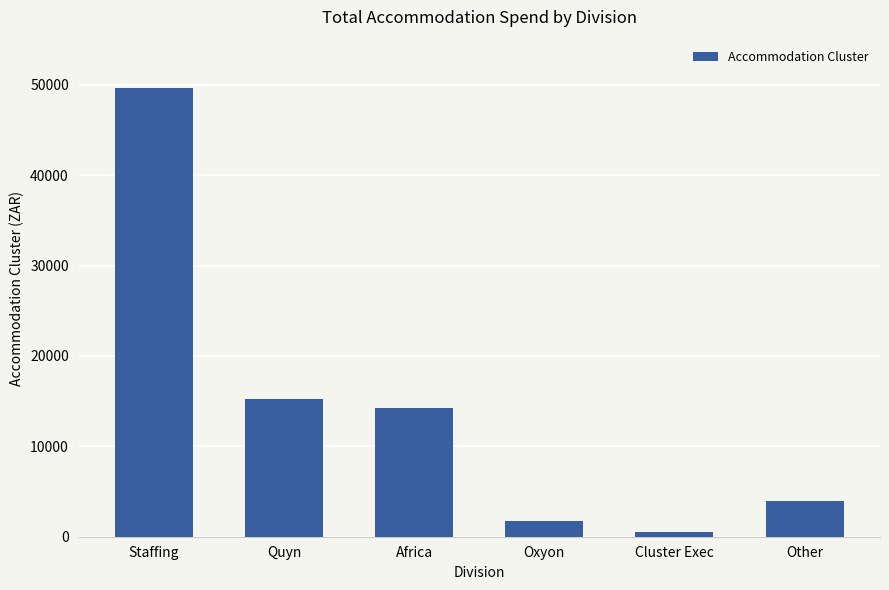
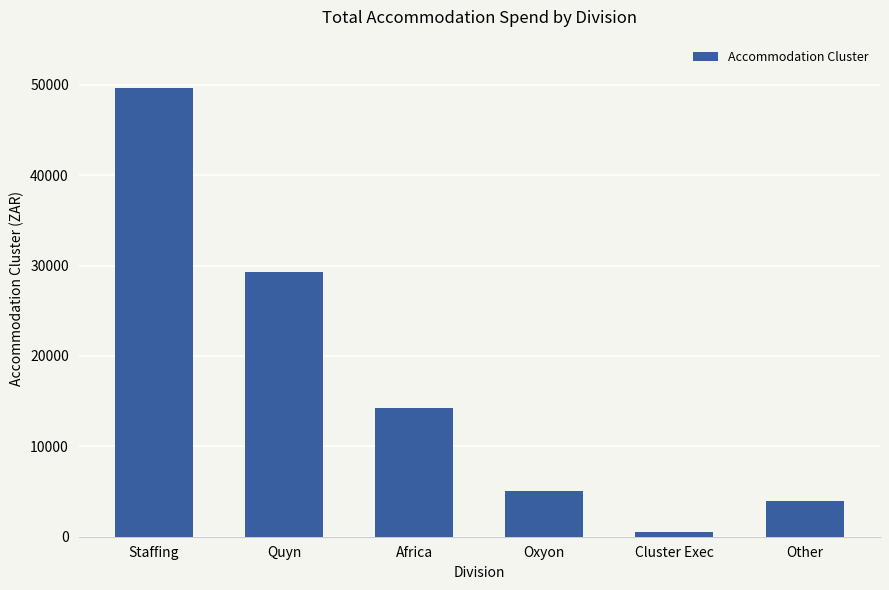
  {
    "Staffing": 50000,
-   "Quyn": 15000,
+   "Quyn": 29000,
    "Africa": 14000,
-   "Oxyon": 2000,
+   "Oxyon": 5000,
    "Cluster Exec": 1000,
    "Other": 4000
  }
